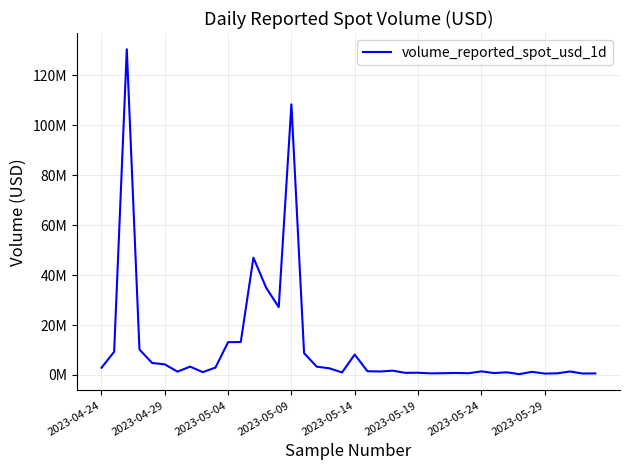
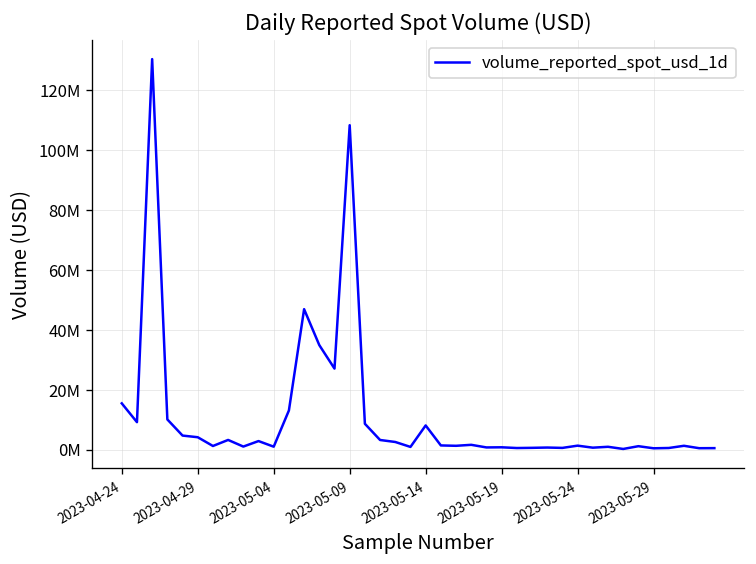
  {
-   "2023-04-24": 3000000,
+   "2023-04-24": 16000000,
    "2023-04-29": 4000000,
-   "2023-05-04": 13000000,
+   "2023-05-04": 1000000,
    "2023-05-09": 108000000,
    "2023-05-14": 8000000,
    "2023-05-19": 1000000,
    "2023-05-24": 1000000,
    "2023-05-29": 1000000
  }
